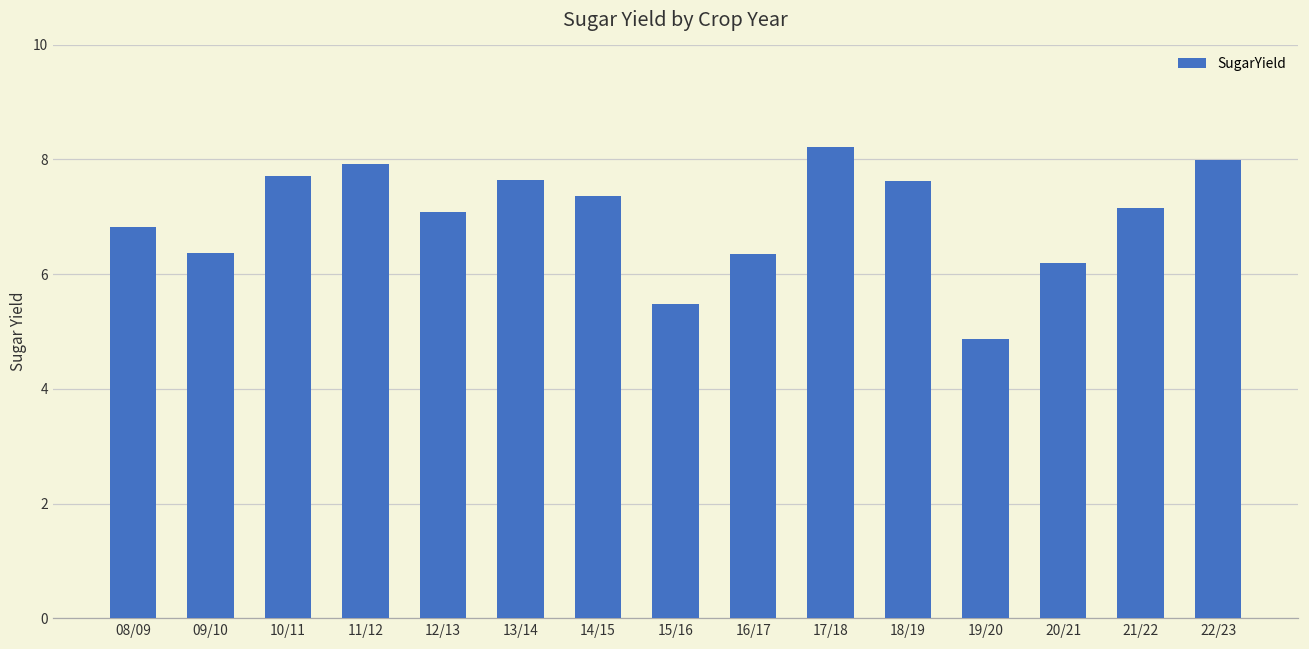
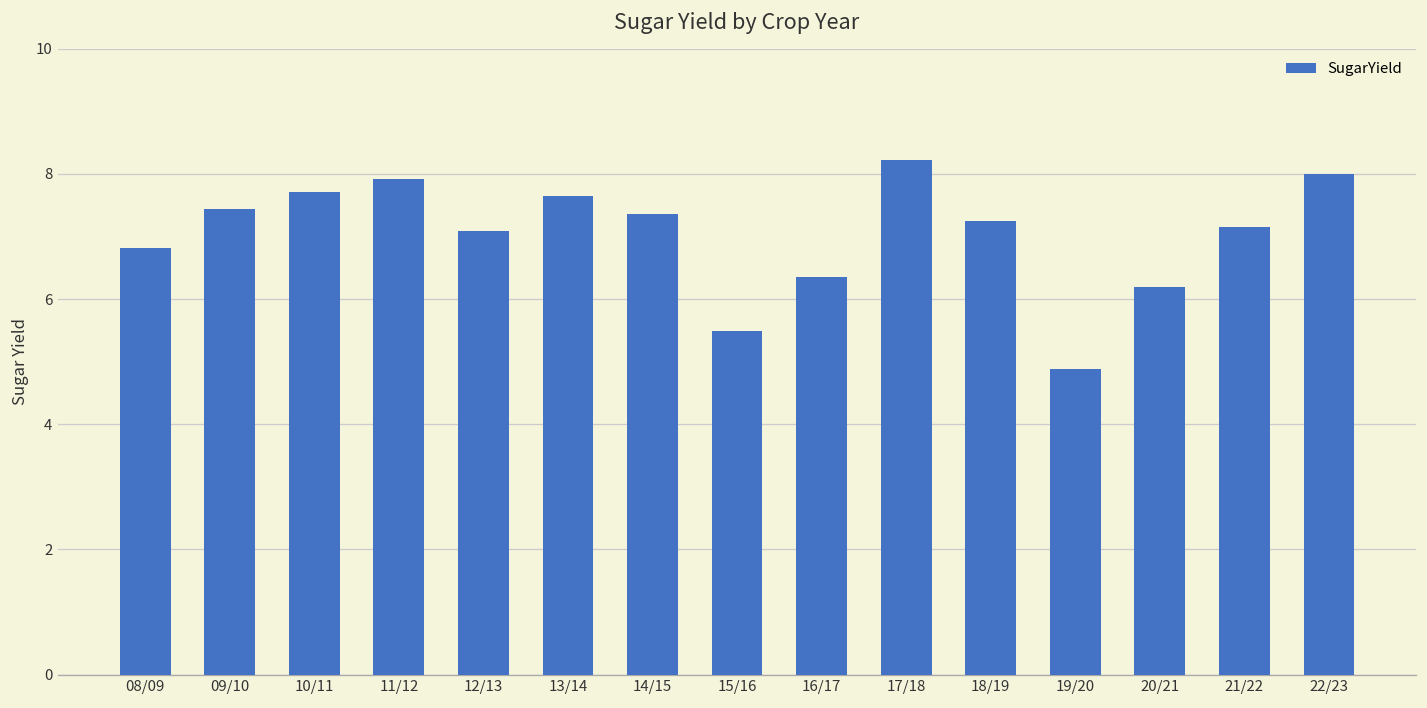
  {
    "08/09": 6.8,
-   "09/10": 6.4,
+   "09/10": 7.4,
    "10/11": 7.7,
    "11/12": 7.9,
    "12/13": 7.1,
    "13/14": 7.6,
    "14/15": 7.4,
    "15/16": 5.5,
    "16/17": 6.4,
    "17/18": 8.2,
-   "18/19": 7.6,
+   "18/19": 7.3,
    "19/20": 4.9,
    "20/21": 6.2,
    "21/22": 7.2,
    "22/23": 8.0
  }
